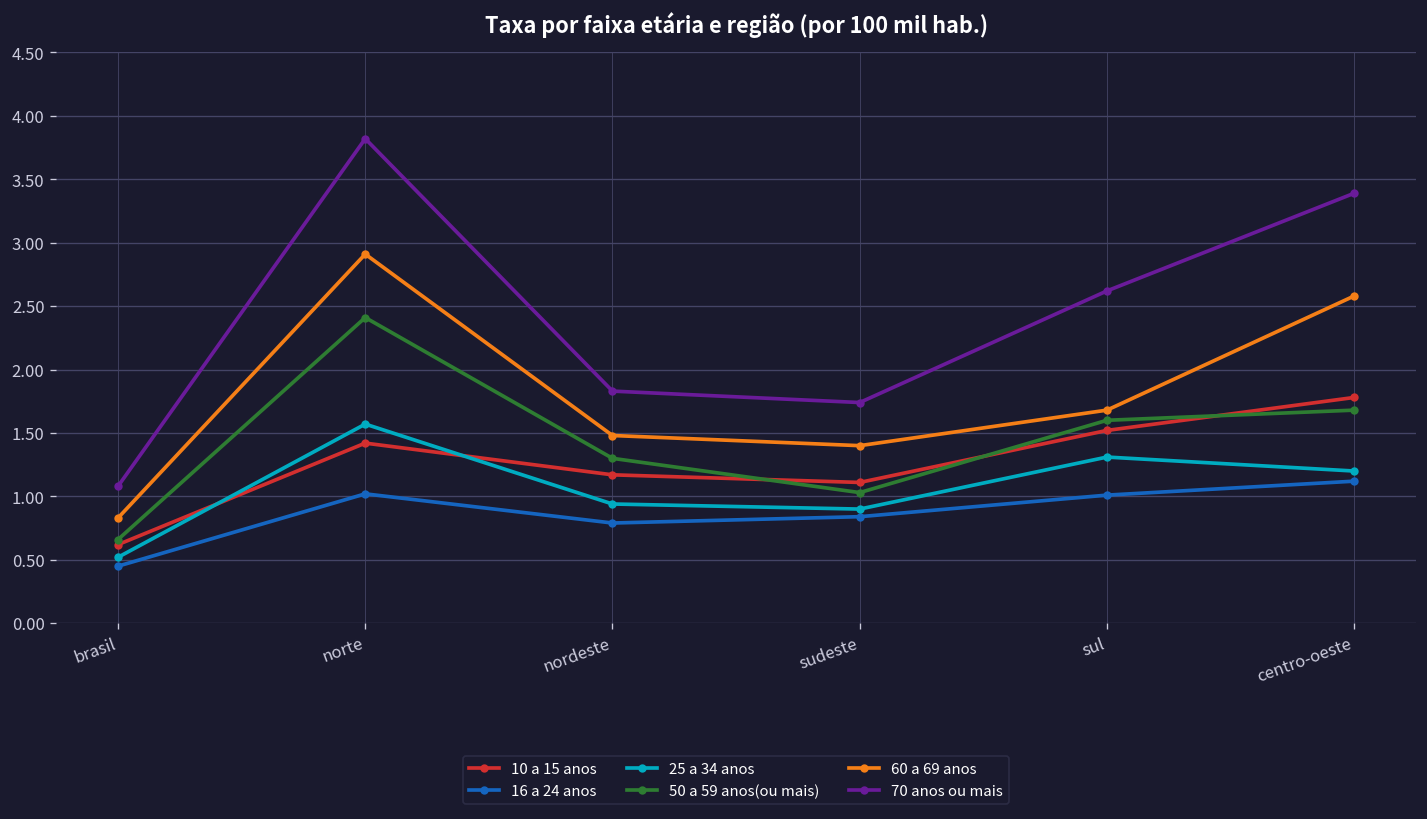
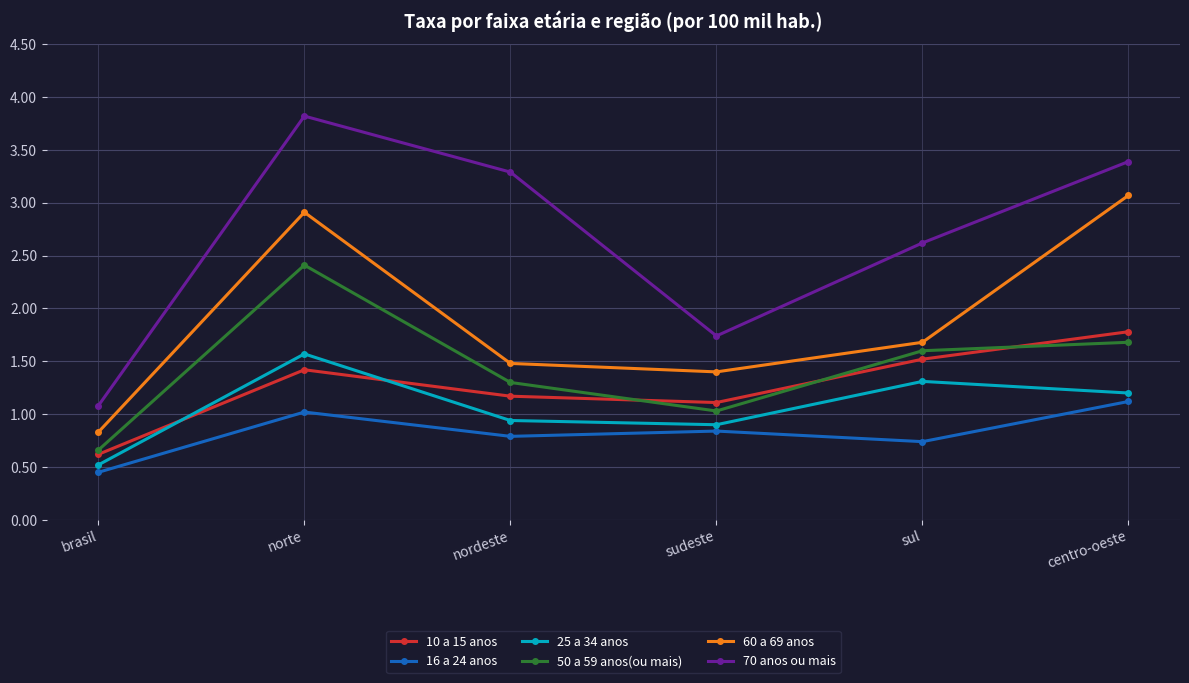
  {
    "10 a 15 anos": {
      "brasil": 0.62,
      "norte": 1.42,
      "nordeste": 1.17,
      "sudeste": 1.11,
      "sul": 1.52,
      "centro-oeste": 1.78
    },
    "16 a 24 anos": {
      "brasil": 0.45,
      "norte": 1.02,
      "nordeste": 0.79,
      "sudeste": 0.84,
-     "sul": 1.01,
+     "sul": 0.74,
      "centro-oeste": 1.12
    },
    "25 a 34 anos": {
      "brasil": 0.52,
      "norte": 1.57,
      "nordeste": 0.94,
      "sudeste": 0.90,
      "sul": 1.31,
      "centro-oeste": 1.20
    },
    "50 a 59 anos(ou mais)": {
      "brasil": 0.66,
      "norte": 2.41,
      "nordeste": 1.30,
      "sudeste": 1.03,
      "sul": 1.60,
      "centro-oeste": 1.68
    },
    "60 a 69 anos": {
      "brasil": 0.83,
      "norte": 2.91,
      "nordeste": 1.48,
      "sudeste": 1.40,
      "sul": 1.68,
-     "centro-oeste": 2.58
+     "centro-oeste": 3.07
    },
    "70 anos ou mais": {
      "brasil": 1.08,
      "norte": 3.82,
-     "nordeste": 1.83,
+     "nordeste": 3.29,
      "sudeste": 1.74,
      "sul": 2.62,
      "centro-oeste": 3.39
    }
  }
